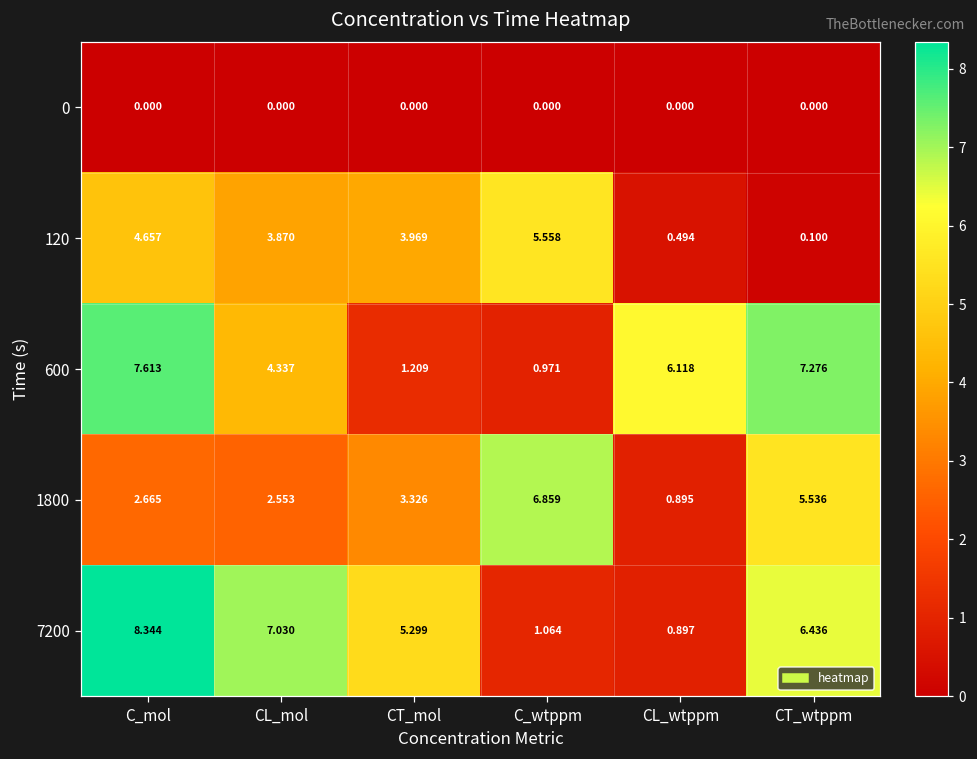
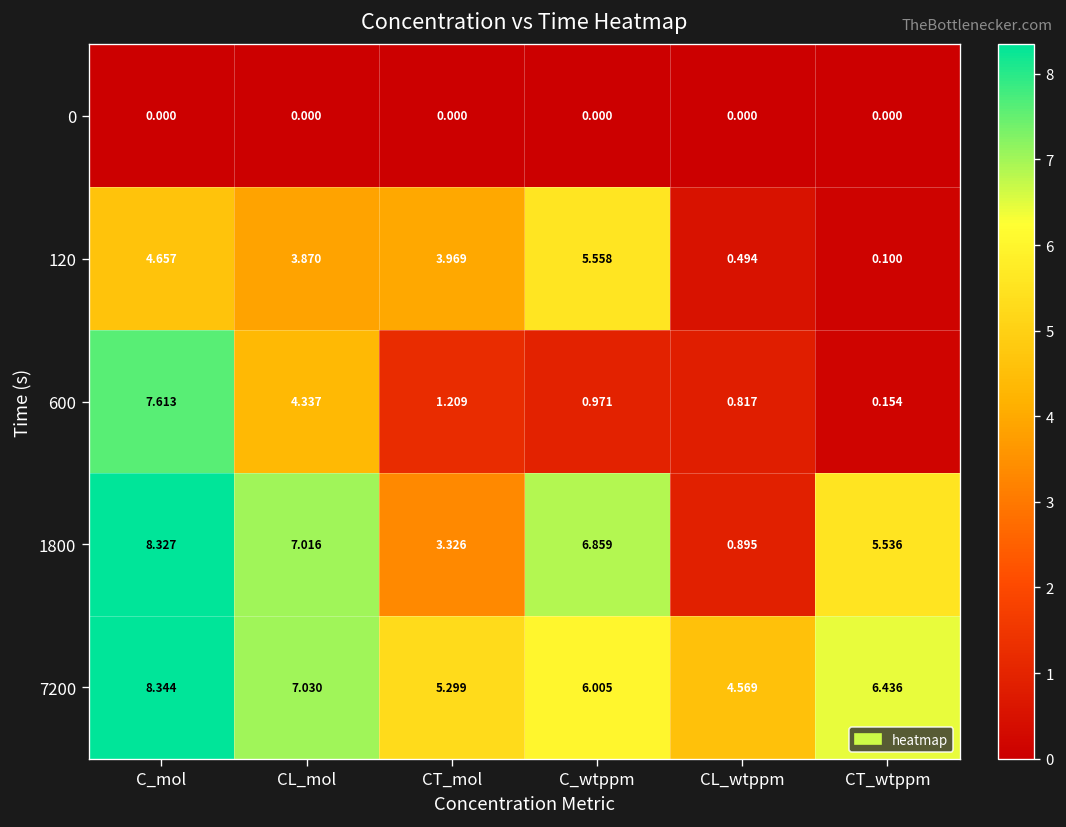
  {
    "0": {
      "C_mol": 0.000,
      "CL_mol": 0.000,
      "CT_mol": 0.000,
      "C_wtppm": 0.000,
      "CL_wtppm": 0.000,
      "CT_wtppm": 0.000
    },
    "120": {
      "C_mol": 4.657,
      "CL_mol": 3.870,
      "CT_mol": 3.969,
      "C_wtppm": 5.558,
      "CL_wtppm": 0.494,
      "CT_wtppm": 0.100
    },
    "600": {
      "C_mol": 7.613,
      "CL_mol": 4.337,
      "CT_mol": 1.209,
      "C_wtppm": 0.971,
-     "CL_wtppm": 6.118,
-     "CT_wtppm": 7.276
+     "CL_wtppm": 0.817,
+     "CT_wtppm": 0.154
    },
    "1800": {
-     "C_mol": 2.665,
-     "CL_mol": 2.553,
+     "C_mol": 8.327,
+     "CL_mol": 7.016,
      "CT_mol": 3.326,
      "C_wtppm": 6.859,
      "CL_wtppm": 0.895,
      "CT_wtppm": 5.536
    },
    "7200": {
      "C_mol": 8.344,
      "CL_mol": 7.030,
      "CT_mol": 5.299,
-     "C_wtppm": 1.064,
-     "CL_wtppm": 0.897,
+     "C_wtppm": 6.005,
+     "CL_wtppm": 4.569,
      "CT_wtppm": 6.436
    }
  }
